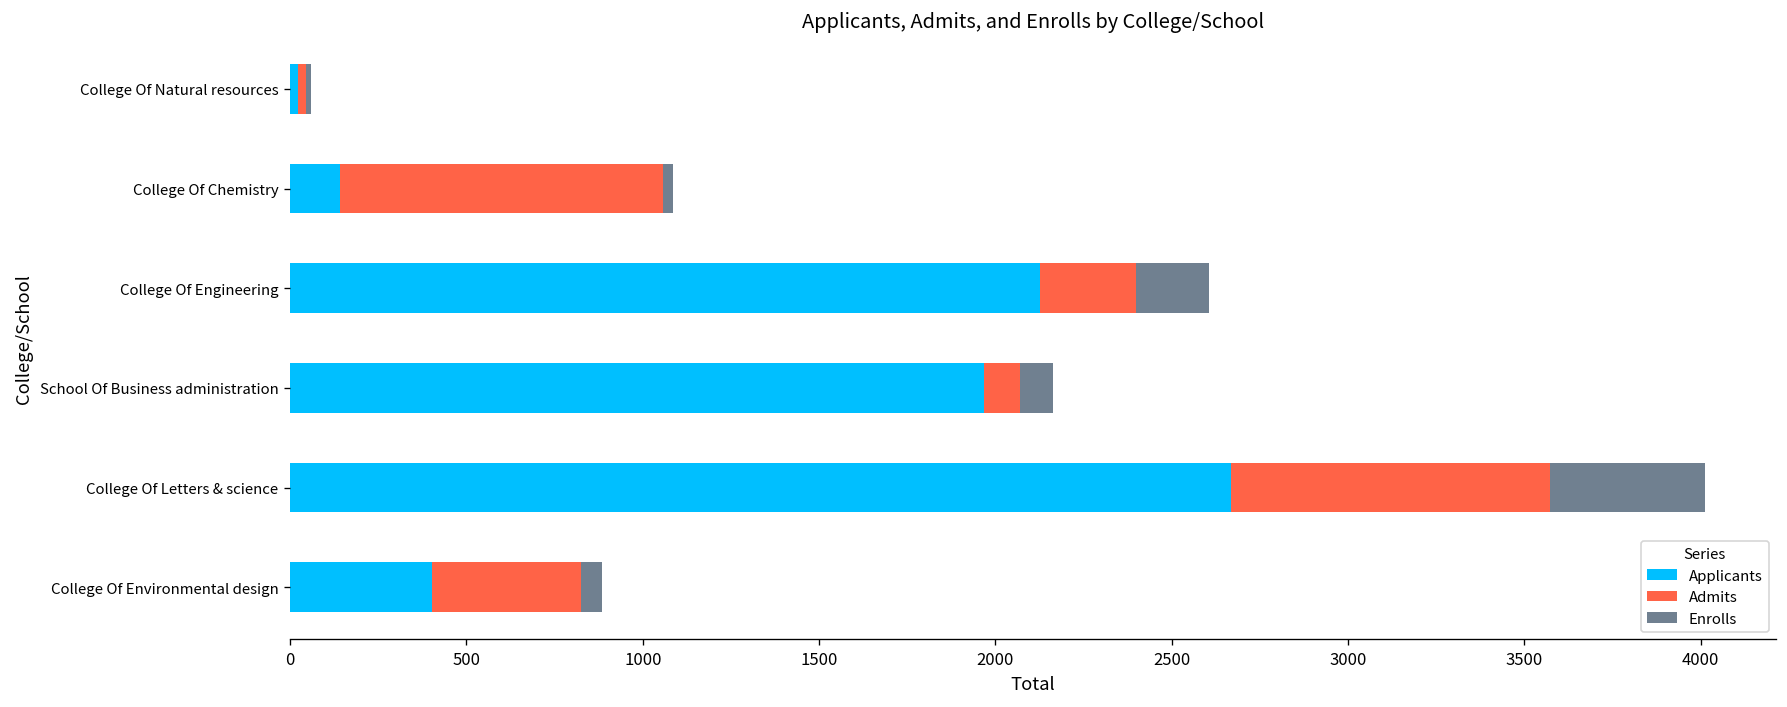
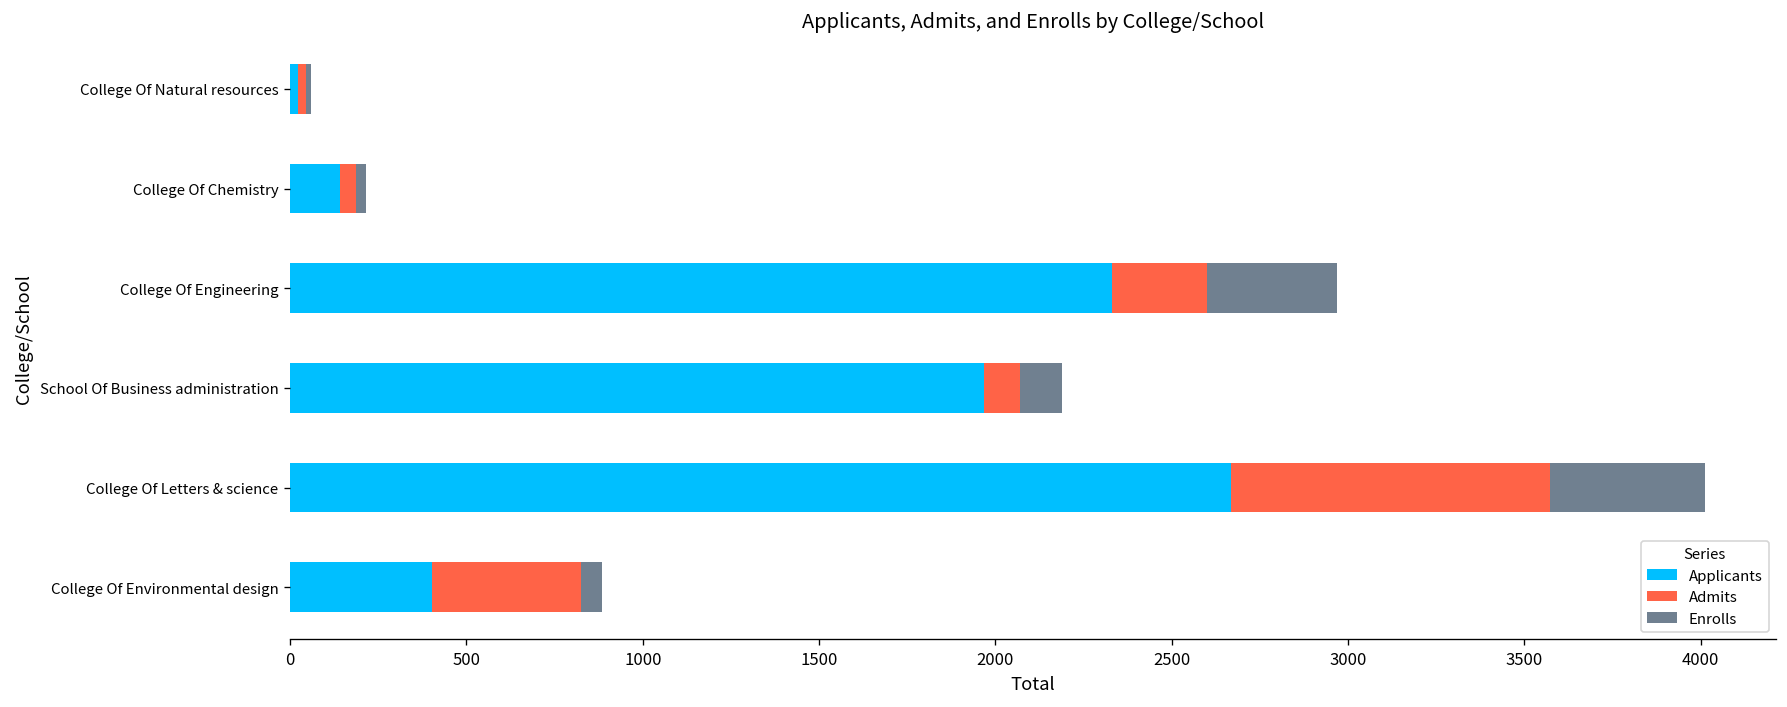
  {
    "Applicants": {
      "College Of Natural resources": 20,
      "College Of Chemistry": 140,
-     "College Of Engineering": 2130,
+     "College Of Engineering": 2330,
      "School Of Business administration": 1970,
      "College Of Letters & science": 2670,
      "College Of Environmental design": 400
    },
    "Admits": {
      "College Of Natural resources": 20,
-     "College Of Chemistry": 920,
+     "College Of Chemistry": 50,
      "College Of Engineering": 270,
      "School Of Business administration": 100,
      "College Of Letters & science": 900,
      "College Of Environmental design": 420
    },
    "Enrolls": {
      "College Of Natural resources": 10,
      "College Of Chemistry": 30,
-     "College Of Engineering": 210,
-     "School Of Business administration": 90,
+     "College Of Engineering": 370,
+     "School Of Business administration": 120,
      "College Of Letters & science": 440,
      "College Of Environmental design": 60
    }
  }
